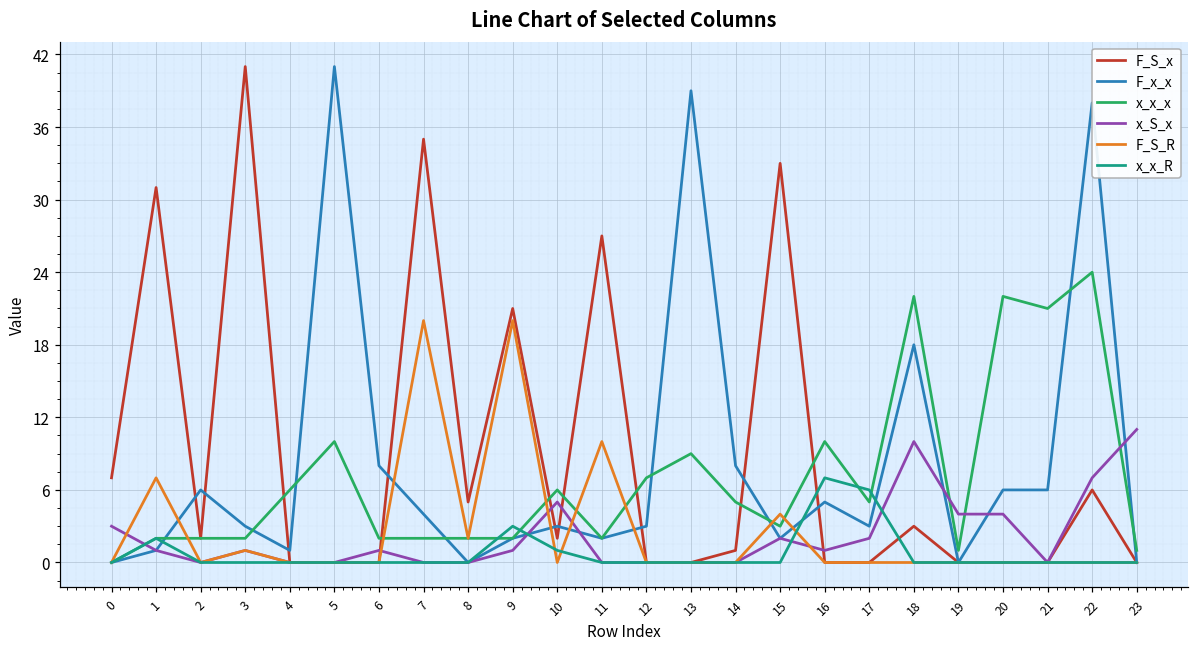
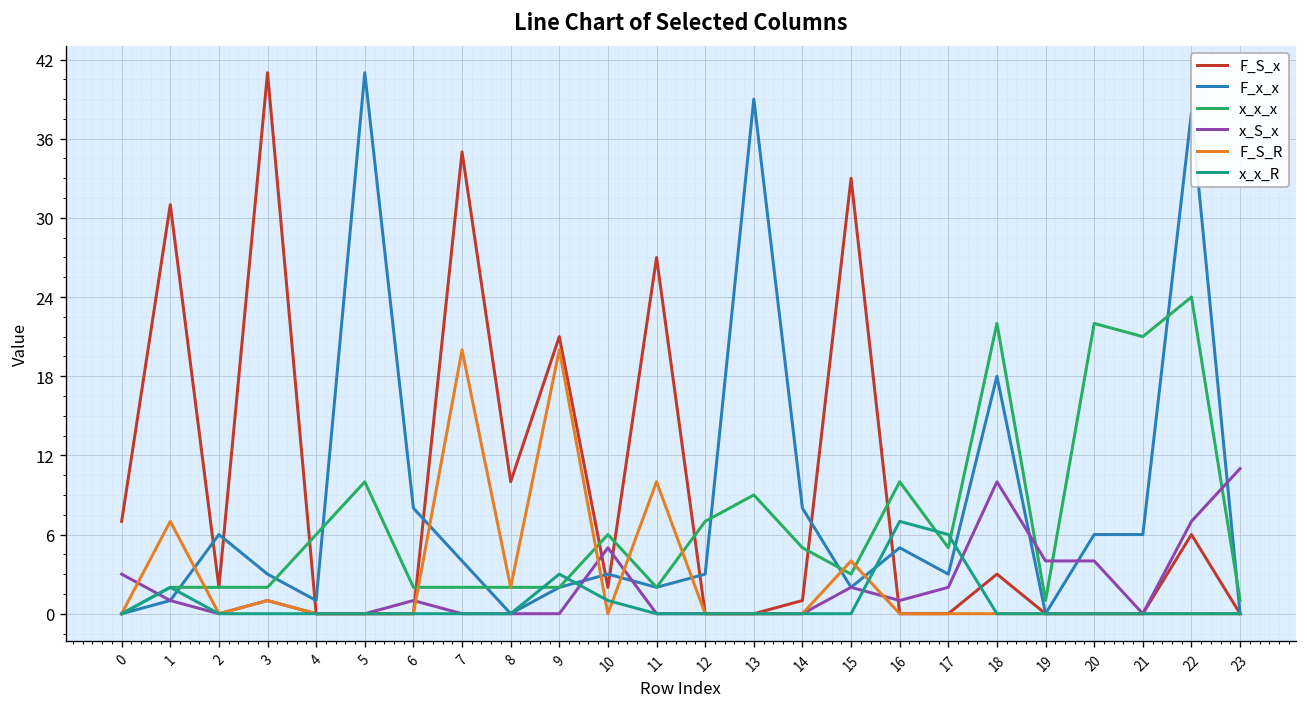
  {
    "F_S_x": {
      "0": 7,
      "1": 31,
      "3": 41,
      "7": 35,
-     "8": 5,
+     "8": 10,
      "9": 21,
      "10": 2,
      "11": 27,
      "14": 1,
      "15": 33,
      "18": 3,
      "22": 6
    },
    "F_x_x": {
      "2": 6,
      "3": 3,
      "4": 1,
      "5": 41,
      "6": 8,
      "7": 4,
      "10": 3,
      "12": 3,
      "13": 39,
      "14": 8,
      "16": 5,
      "17": 3,
      "18": 18,
      "20": 6,
      "21": 6
    },
    "x_S_x": {
      "0": 3,
      "6": 1,
-     "9": 1,
+     "9": 0,
      "10": 5,
      "16": 1,
      "17": 2,
      "18": 10,
      "19": 4,
      "20": 4,
      "22": 7,
      "23": 11
    },
    "F_S_R": {
      "1": 7,
      "7": 20,
      "9": 20,
      "10": 0,
      "11": 10,
      "15": 4
    }
  }
